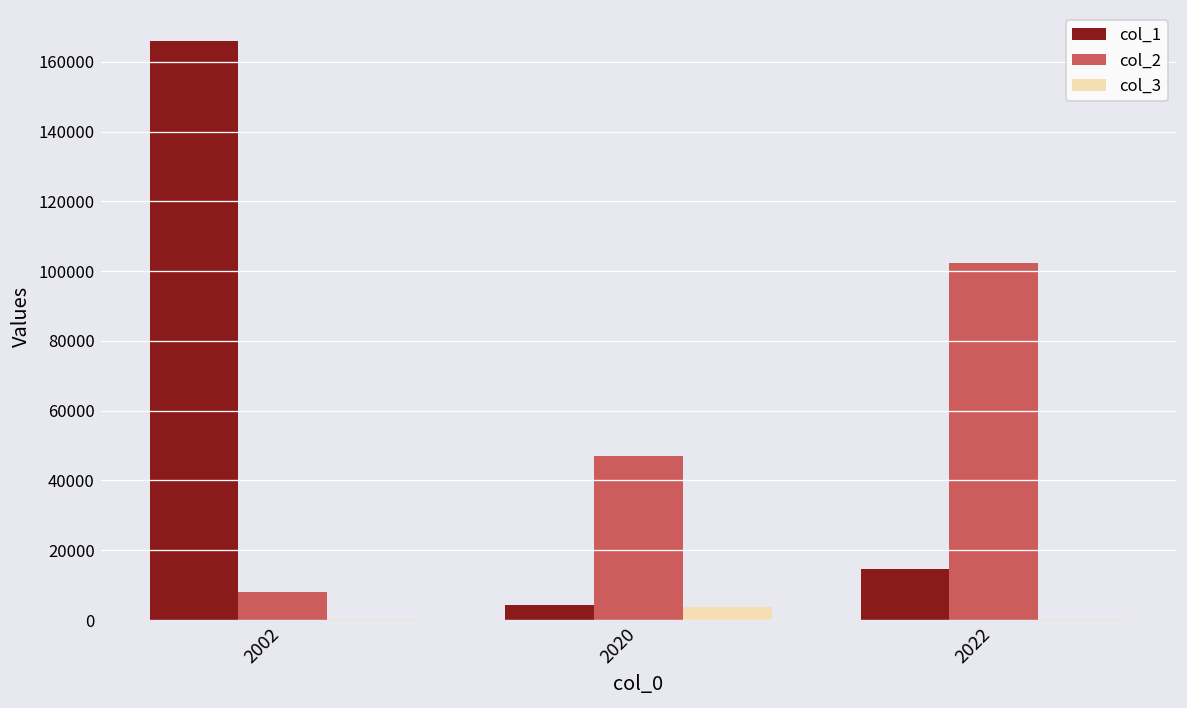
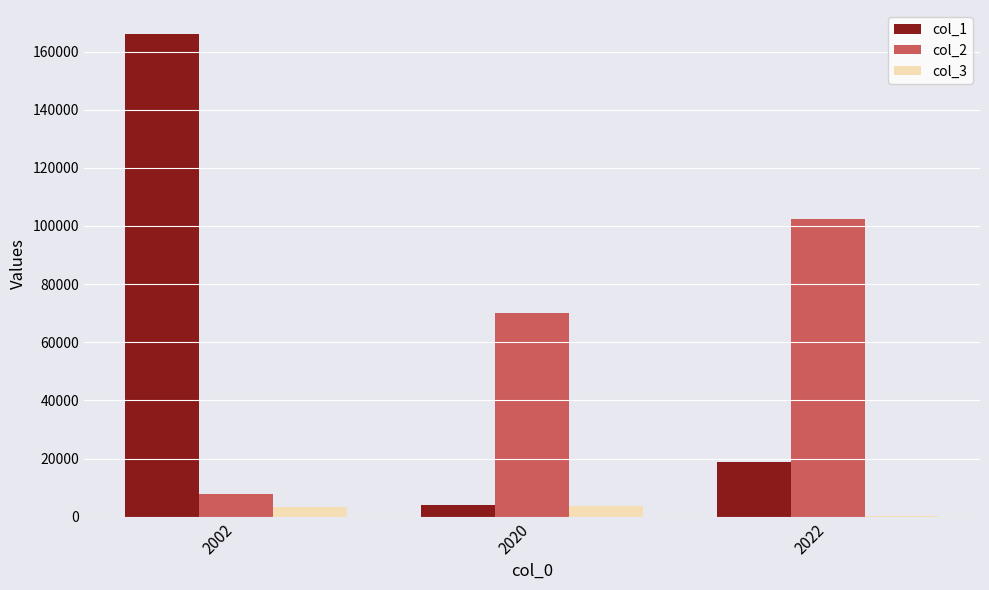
  {
    "col_1": {
      "2002": 166000,
      "2020": 4000,
-     "2022": 15000
+     "2022": 19000
    },
    "col_2": {
      "2002": 8000,
-     "2020": 47000,
+     "2020": 70000,
      "2022": 102000
    },
    "col_3": {
-     "2002": 0,
+     "2002": 3000,
      "2020": 4000
    }
  }
